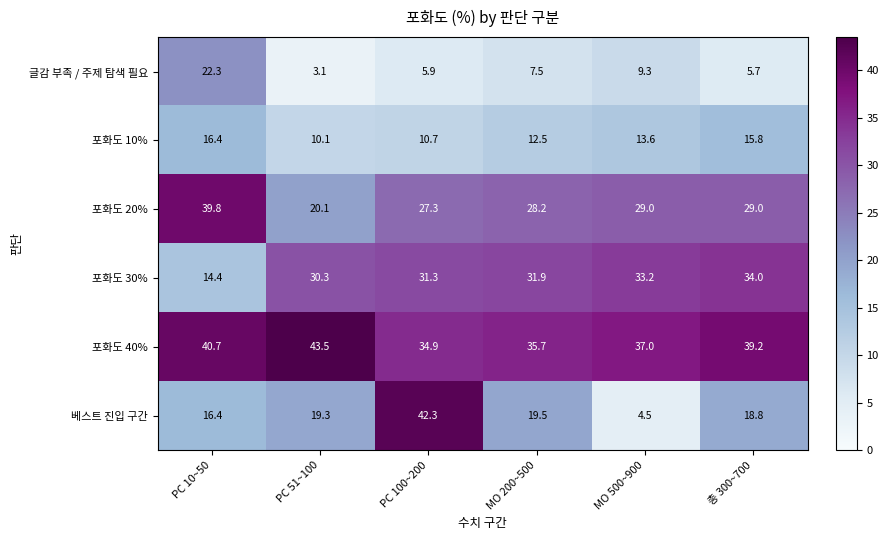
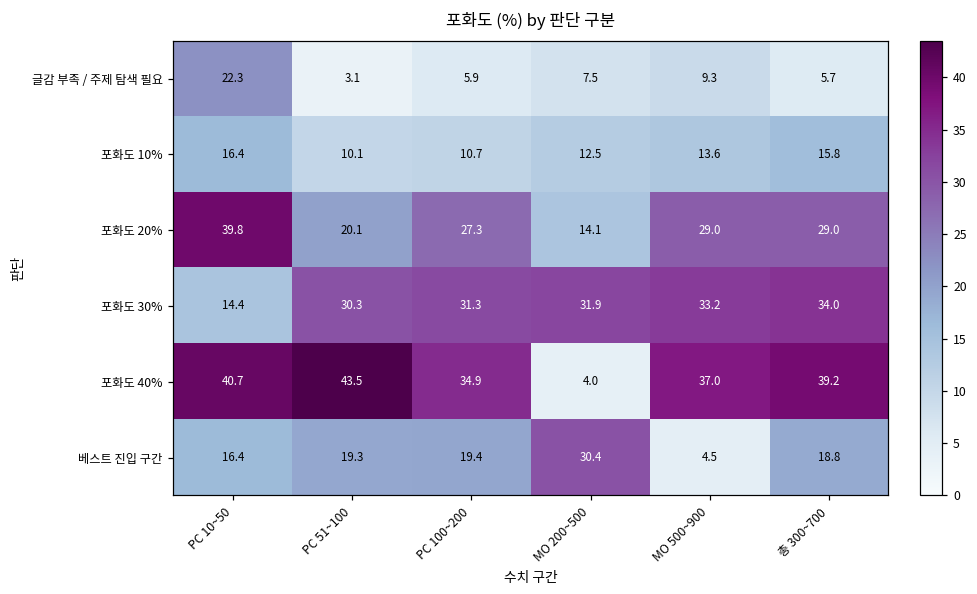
  {
    "글감 부족 / 주제 탐색 필요": {
      "PC 10~50": 22.3,
      "PC 51~100": 3.1,
      "PC 100~200": 5.9,
      "MO 200~500": 7.5,
      "MO 500~900": 9.3,
      "총 300~700": 5.7
    },
    "포화도 10%": {
      "PC 10~50": 16.4,
      "PC 51~100": 10.1,
      "PC 100~200": 10.7,
      "MO 200~500": 12.5,
      "MO 500~900": 13.6,
      "총 300~700": 15.8
    },
    "포화도 20%": {
      "PC 10~50": 39.8,
      "PC 51~100": 20.1,
      "PC 100~200": 27.3,
-     "MO 200~500": 28.2,
+     "MO 200~500": 14.1,
      "MO 500~900": 29.0,
      "총 300~700": 29.0
    },
    "포화도 30%": {
      "PC 10~50": 14.4,
      "PC 51~100": 30.3,
      "PC 100~200": 31.3,
      "MO 200~500": 31.9,
      "MO 500~900": 33.2,
      "총 300~700": 34.0
    },
    "포화도 40%": {
      "PC 10~50": 40.7,
      "PC 51~100": 43.5,
      "PC 100~200": 34.9,
-     "MO 200~500": 35.7,
+     "MO 200~500": 4.0,
      "MO 500~900": 37.0,
      "총 300~700": 39.2
    },
    "베스트 진입 구간": {
      "PC 10~50": 16.4,
      "PC 51~100": 19.3,
-     "PC 100~200": 42.3,
-     "MO 200~500": 19.5,
+     "PC 100~200": 19.4,
+     "MO 200~500": 30.4,
      "MO 500~900": 4.5,
      "총 300~700": 18.8
    }
  }
